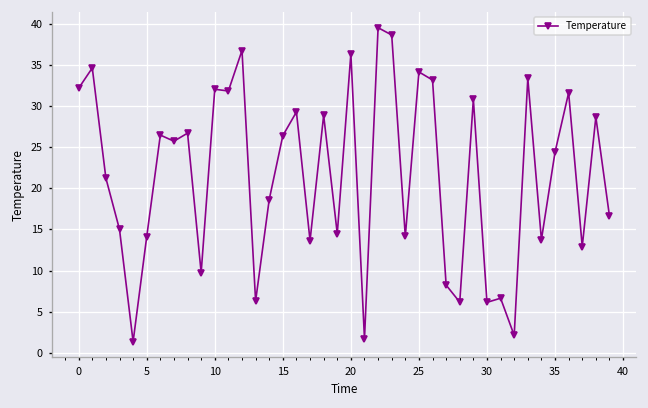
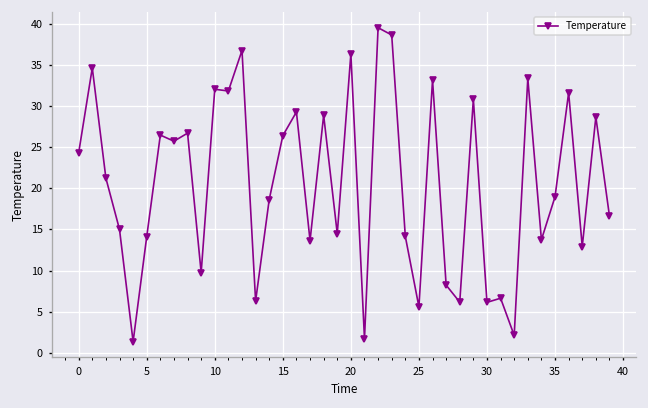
  {
-   "0": 32,
+   "0": 24,
    "5": 14,
    "10": 32,
    "15": 26,
    "20": 36,
-   "25": 34,
+   "25": 6,
    "30": 6,
-   "35": 24
+   "35": 19
  }
